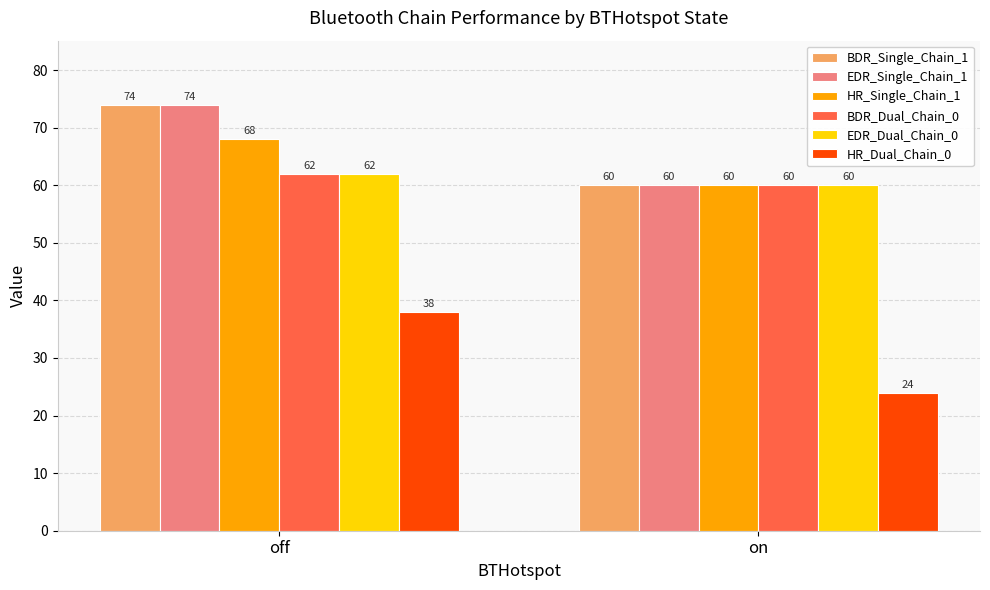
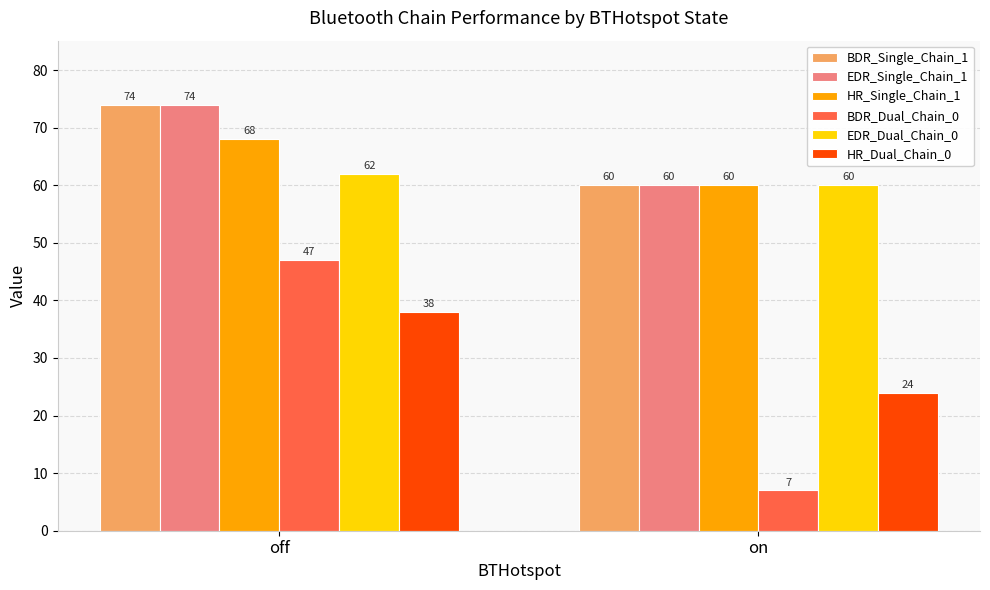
  {
    "BDR_Dual_Chain_0": {
-     "off": 62,
-     "on": 60
+     "off": 47,
+     "on": 7
    },
    "HR_Dual_Chain_0": {
      "off": 38,
      "on": 24
    }
  }
